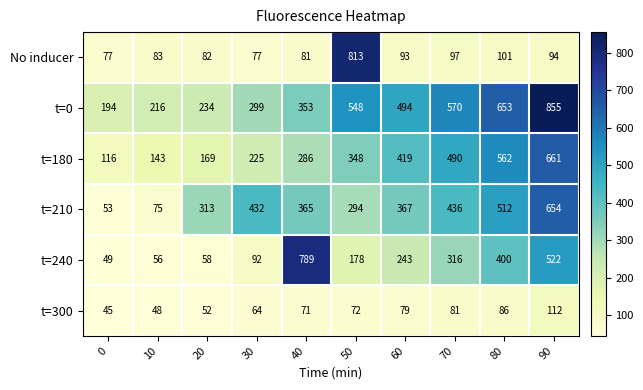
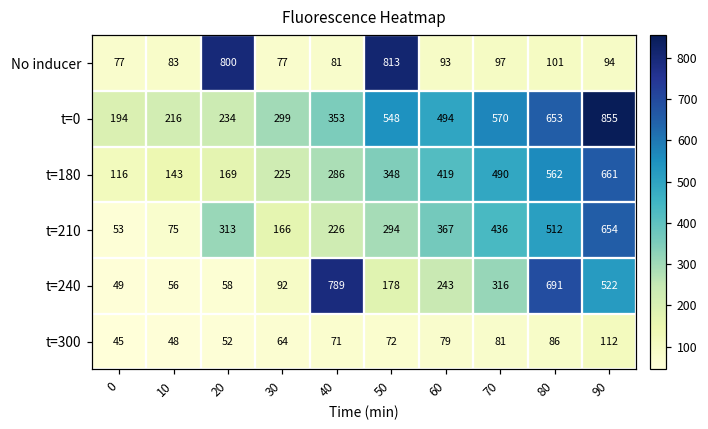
  {
    "No inducer": {
      "0": 77,
      "10": 83,
-     "20": 82,
+     "20": 800,
      "30": 77,
      "40": 81,
      "50": 813,
      "60": 93,
      "70": 97,
      "80": 101,
      "90": 94
    },
    "t=0": {
      "0": 194,
      "10": 216,
      "20": 234,
      "30": 299,
      "40": 353,
      "50": 548,
      "60": 494,
      "70": 570,
      "80": 653,
      "90": 855
    },
    "t=180": {
      "0": 116,
      "10": 143,
      "20": 169,
      "30": 225,
      "40": 286,
      "50": 348,
      "60": 419,
      "70": 490,
      "80": 562,
      "90": 661
    },
    "t=210": {
      "0": 53,
      "10": 75,
      "20": 313,
-     "30": 432,
-     "40": 365,
+     "30": 166,
+     "40": 226,
      "50": 294,
      "60": 367,
      "70": 436,
      "80": 512,
      "90": 654
    },
    "t=240": {
      "0": 49,
      "10": 56,
      "20": 58,
      "30": 92,
      "40": 789,
      "50": 178,
      "60": 243,
      "70": 316,
-     "80": 400,
+     "80": 691,
      "90": 522
    },
    "t=300": {
      "0": 45,
      "10": 48,
      "20": 52,
      "30": 64,
      "40": 71,
      "50": 72,
      "60": 79,
      "70": 81,
      "80": 86,
      "90": 112
    }
  }
